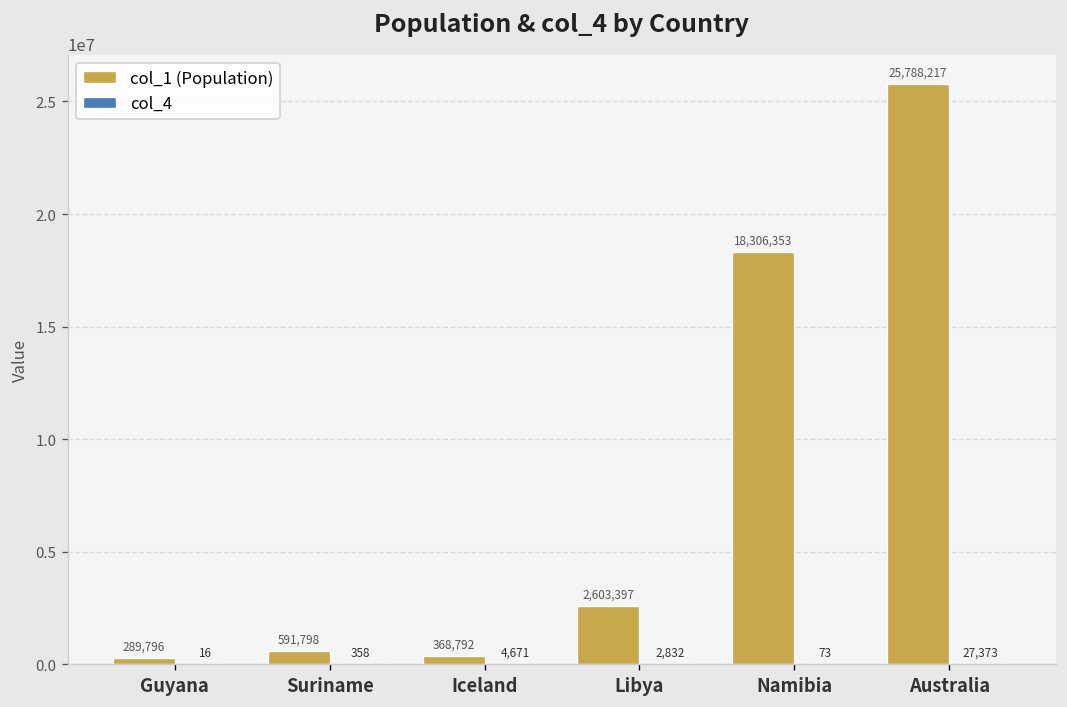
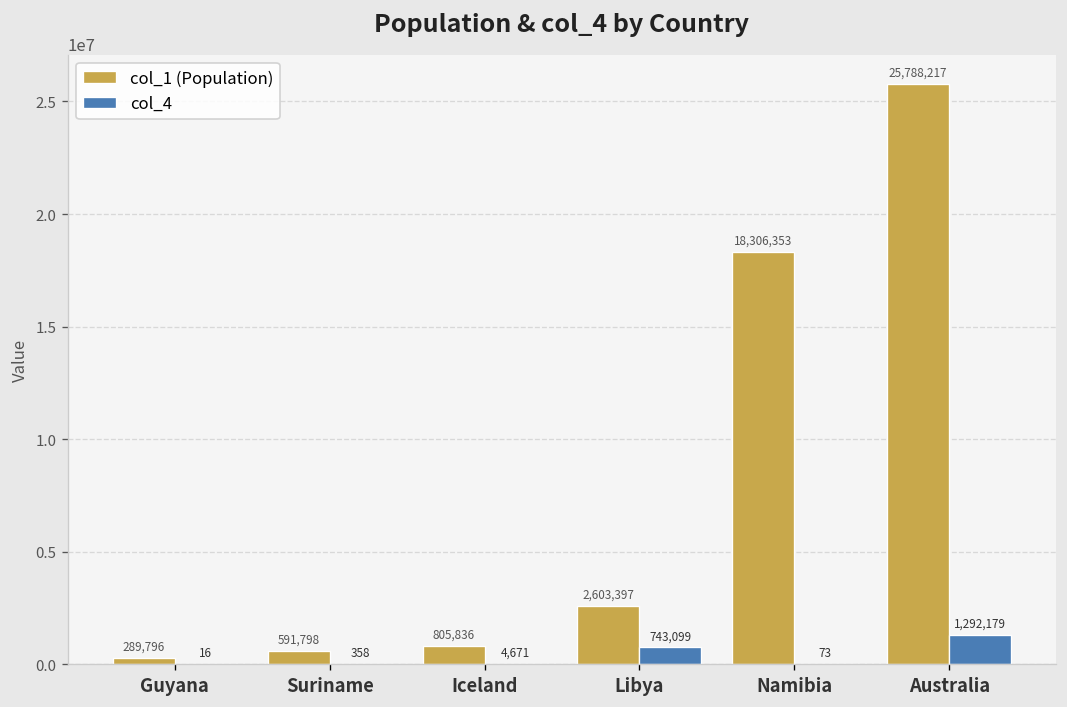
  {
    "col_1 (Population)": {
      "Guyana": "289,796",
      "Suriname": "591,798",
-     "Iceland": "368,792",
+     "Iceland": "805,836",
      "Libya": "2,603,397",
      "Namibia": "18,306,353",
      "Australia": "25,788,217"
    },
    "col_4": {
      "Guyana": "16",
      "Suriname": "358",
      "Iceland": "4,671",
-     "Libya": "2,832",
+     "Libya": "743,099",
      "Namibia": "73",
-     "Australia": "27,373"
+     "Australia": "1,292,179"
    }
  }
